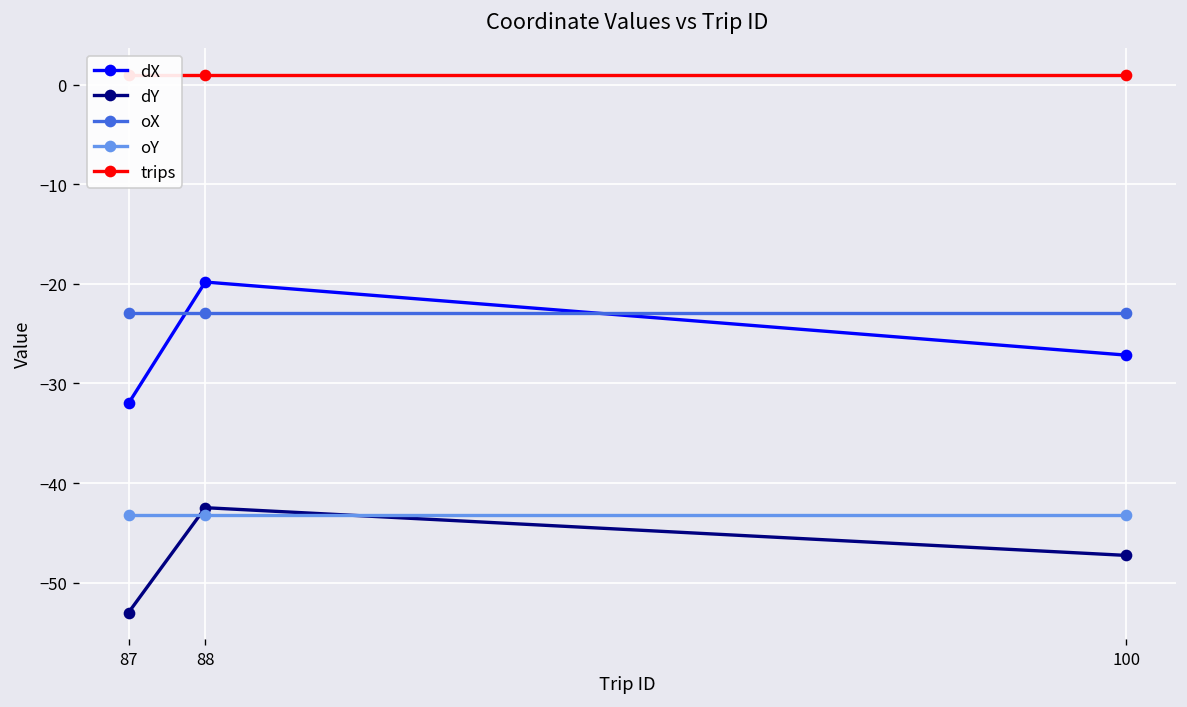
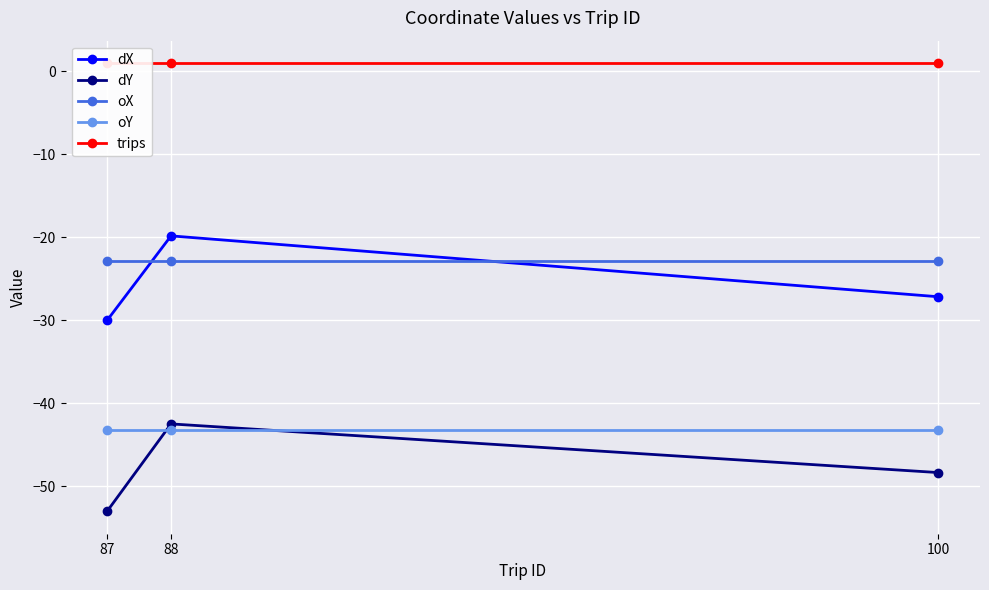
  {
    "dX": {
-     "87": -32,
+     "87": -30,
      "88": -20,
      "100": -27
    },
    "dY": {
      "87": -53,
      "88": -42,
-     "100": -47
+     "100": -48
    },
    "trips": {
      "88": 1,
      "100": 1
    }
  }
